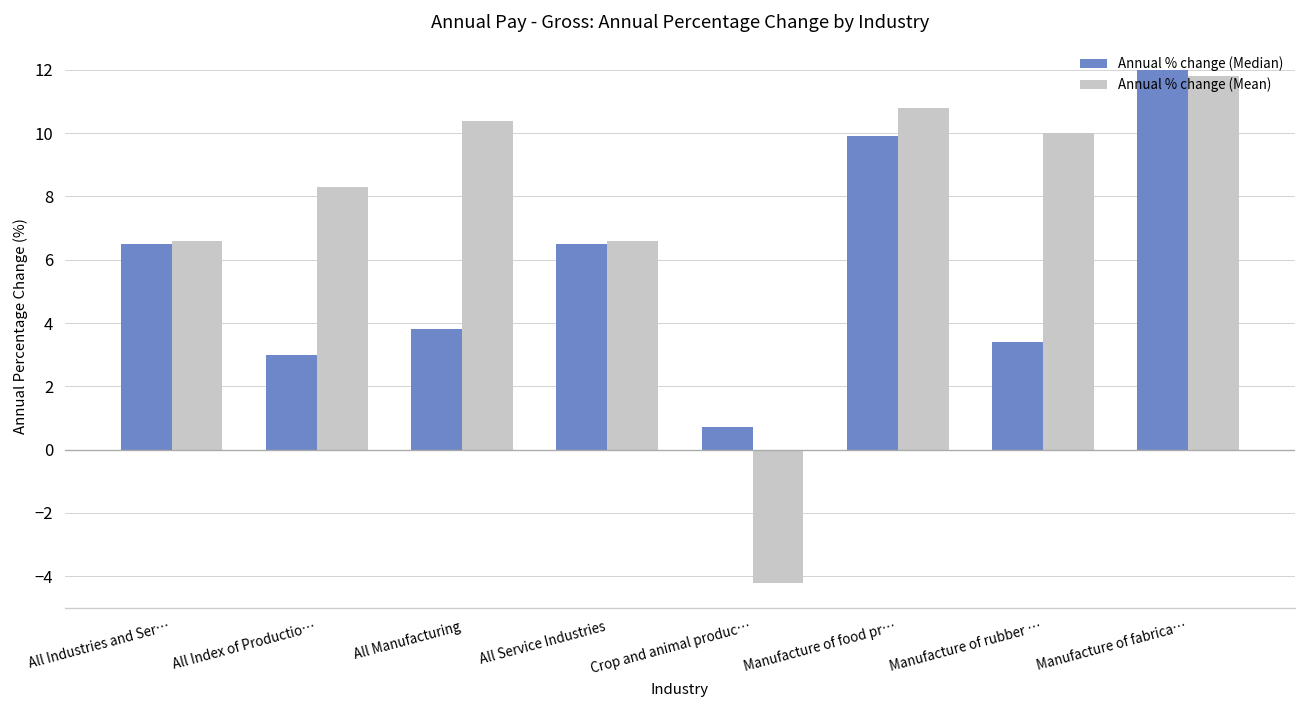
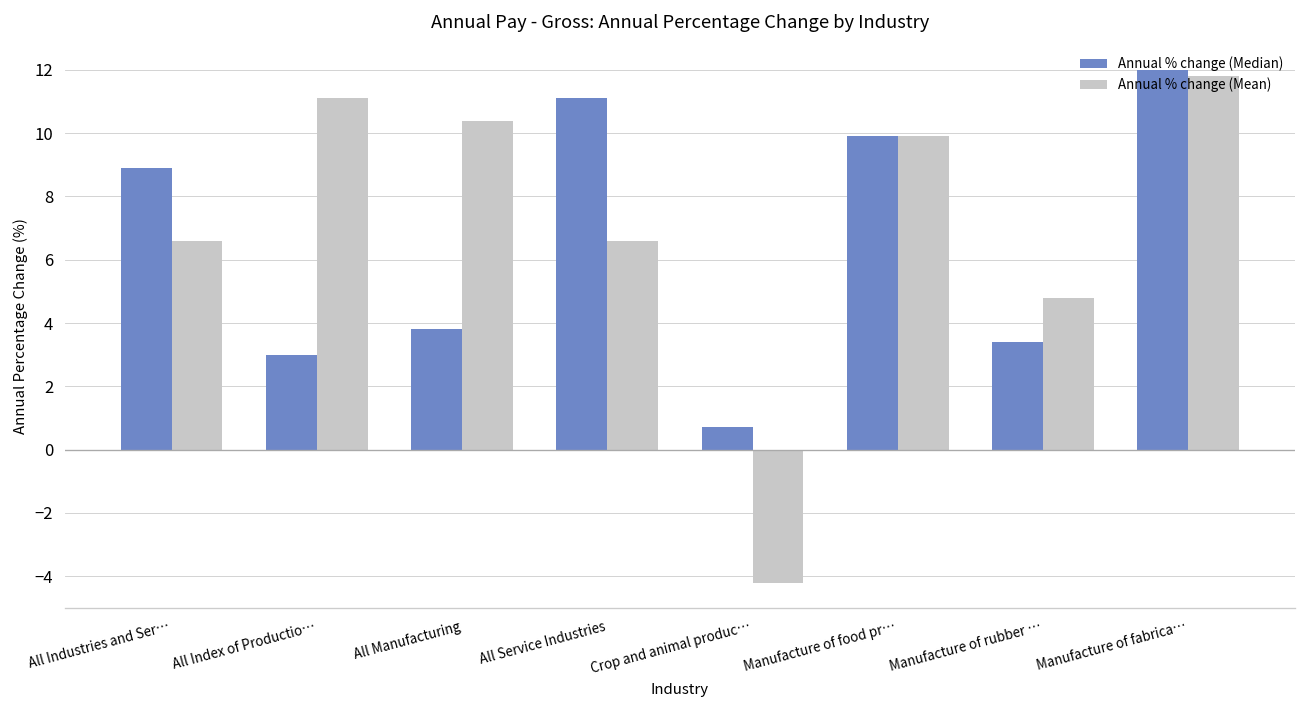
  {
    "Annual % change (Median)": {
-     "All Industries and Ser…": 6.5,
+     "All Industries and Ser…": 8.9,
      "All Index of Productio…": 3.0,
      "All Manufacturing": 3.8,
-     "All Service Industries": 6.5,
+     "All Service Industries": 11.1,
      "Crop and animal produc…": 0.7,
      "Manufacture of food pr…": 9.9,
      "Manufacture of rubber …": 3.4,
      "Manufacture of fabrica…": 12.0
    },
    "Annual % change (Mean)": {
      "All Industries and Ser…": 6.6,
-     "All Index of Productio…": 8.3,
+     "All Index of Productio…": 11.1,
      "All Manufacturing": 10.4,
      "All Service Industries": 6.6,
      "Crop and animal produc…": -4.2,
-     "Manufacture of food pr…": 10.8,
-     "Manufacture of rubber …": 10.0,
+     "Manufacture of food pr…": 9.9,
+     "Manufacture of rubber …": 4.8,
      "Manufacture of fabrica…": 11.8
    }
  }
